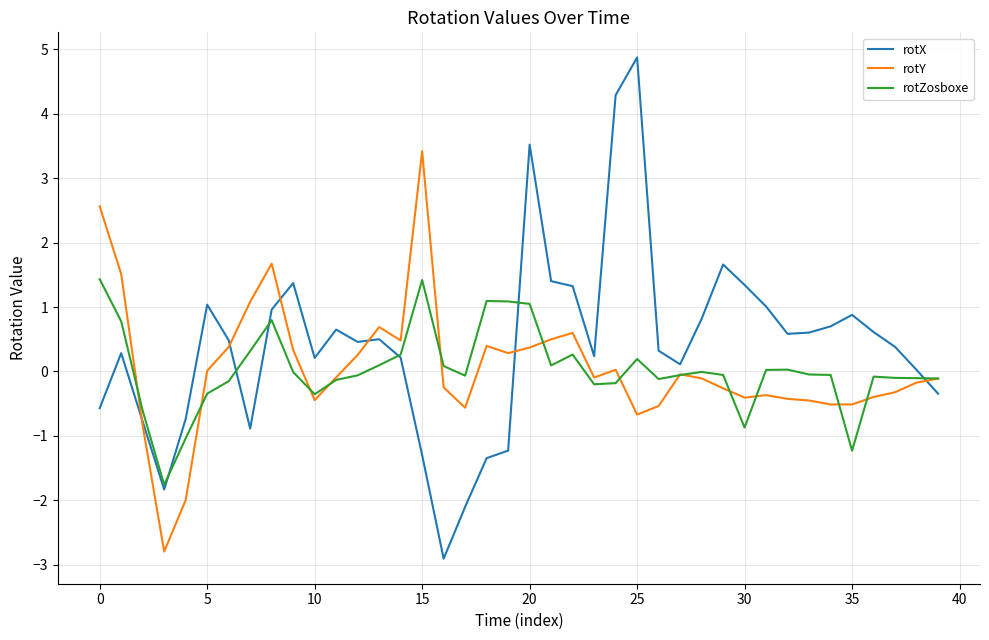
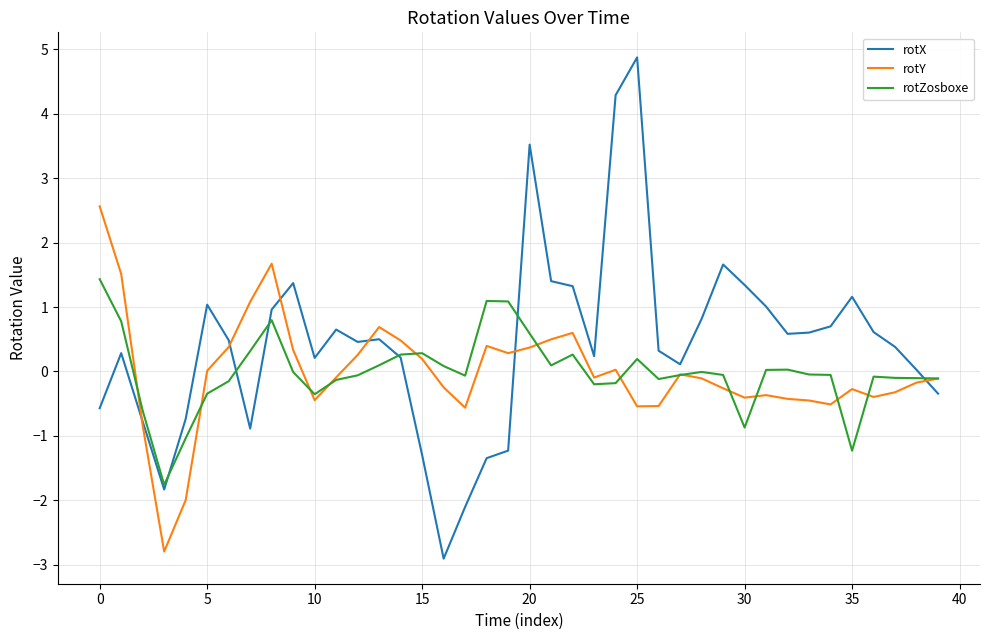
  {
    "rotX": {
      "0": -0.6,
      "5": 1.0,
      "10": 0.2,
      "15": -1.3,
      "20": 3.5,
      "25": 4.9,
      "30": 1.3,
-     "35": 0.9
+     "35": 1.2
    },
    "rotY": {
      "0": 2.6,
      "5": 0.0,
      "10": -0.4,
-     "15": 3.4,
+     "15": 0.2,
      "20": 0.4,
-     "25": -0.7,
+     "25": -0.5,
      "30": -0.4,
-     "35": -0.5
+     "35": -0.3
    },
    "rotZosboxe": {
      "0": 1.4,
      "5": -0.3,
      "10": -0.4,
-     "15": 1.4,
-     "20": 1.0,
+     "15": 0.3,
+     "20": 0.6,
      "25": 0.2,
      "30": -0.9,
      "35": -1.2
    }
  }
